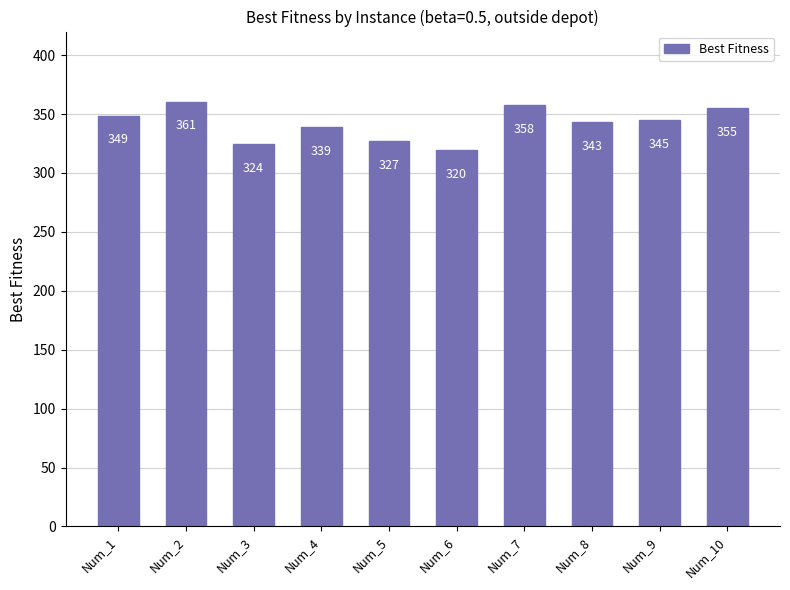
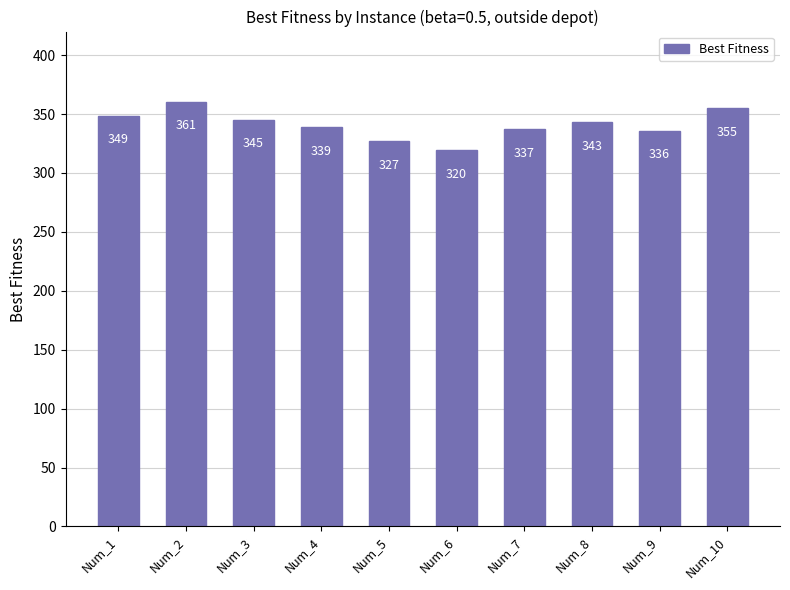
  {
    "Num_1": 349,
    "Num_2": 361,
-   "Num_3": 324,
+   "Num_3": 345,
    "Num_4": 339,
    "Num_5": 327,
    "Num_6": 320,
-   "Num_7": 358,
+   "Num_7": 337,
    "Num_8": 343,
-   "Num_9": 345,
+   "Num_9": 336,
    "Num_10": 355
  }
